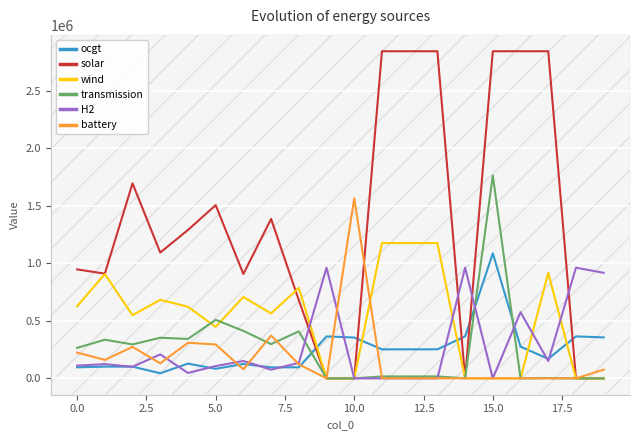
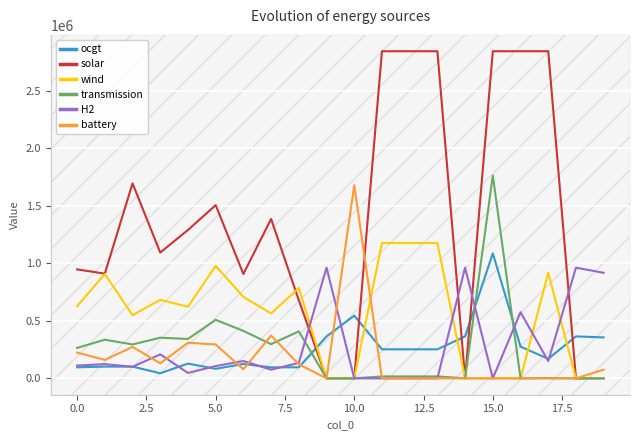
  {
    "ocgt": {
      "5.0": 80000,
-     "10.0": 350000,
+     "10.0": 550000,
      "15.0": 1090000
    },
    "solar": {
      "0.0": 950000,
      "5.0": 1510000,
      "15.0": 2840000
    },
    "wind": {
      "0.0": 630000,
-     "5.0": 450000
+     "5.0": 980000
    },
    "transmission": {
      "0.0": 260000,
      "5.0": 510000,
      "15.0": 1760000
    },
    "H2": {
      "5.0": 110000
    },
    "battery": {
      "0.0": 220000,
      "5.0": 290000,
-     "10.0": 1560000
+     "10.0": 1680000
    }
  }
